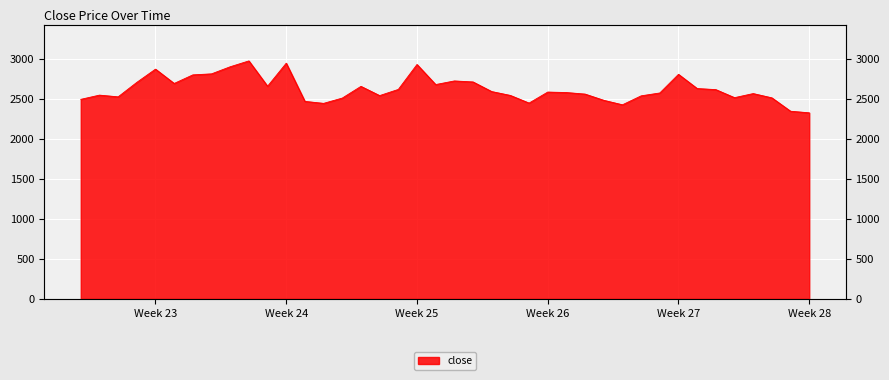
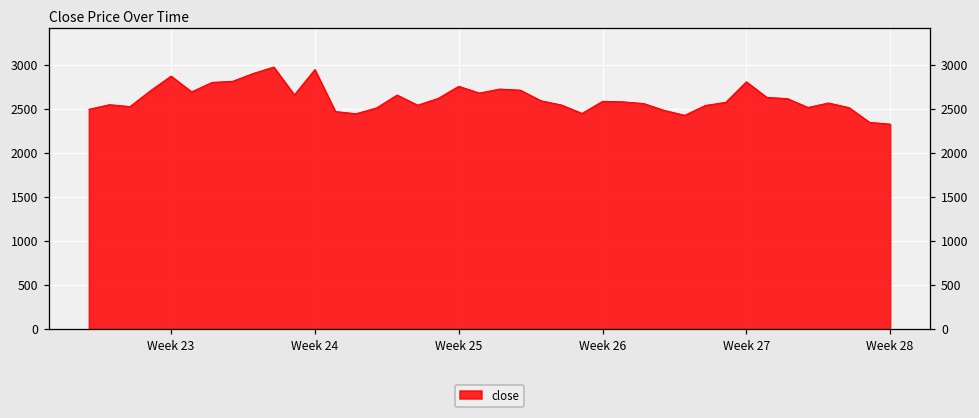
  {
    "Week 23": 2900,
    "Week 24": 2900,
-   "Week 25": 2900,
+   "Week 25": 2800,
    "Week 26": 2600,
    "Week 27": 2800,
    "Week 28": 2300
  }
